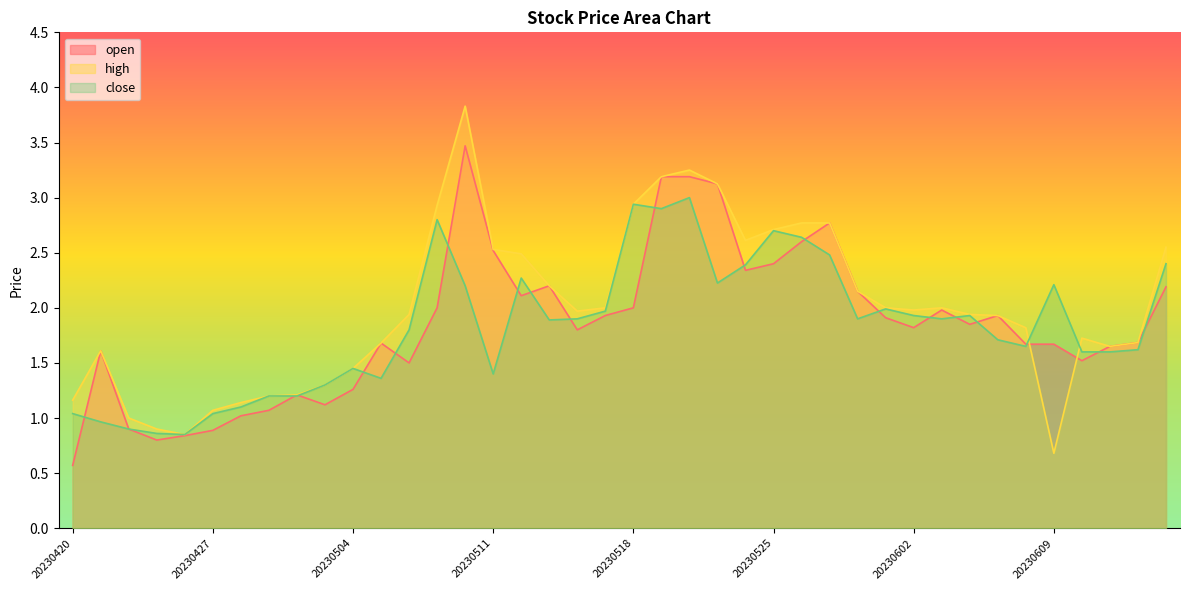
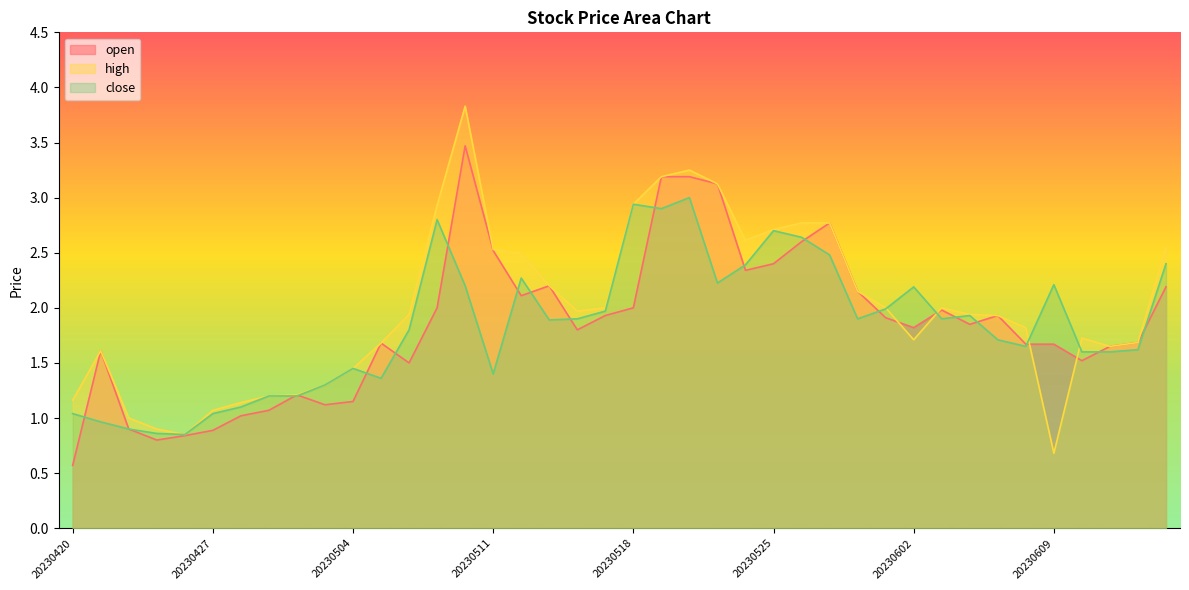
  {
    "open": {
      "20230420": 0.57,
      "20230427": 0.89,
-     "20230504": 1.26,
+     "20230504": 1.15,
      "20230518": 2.00,
      "20230525": 2.40,
      "20230602": 1.82,
      "20230609": 1.67
    },
    "high": {
      "20230420": 1.16,
      "20230427": 1.07,
-     "20230602": 1.98,
+     "20230602": 1.71,
      "20230609": 0.68
    },
    "close": {
      "20230420": 1.04,
      "20230427": 1.04,
      "20230511": 1.40,
-     "20230602": 1.93,
+     "20230602": 2.19,
      "20230609": 2.21
    }
  }
